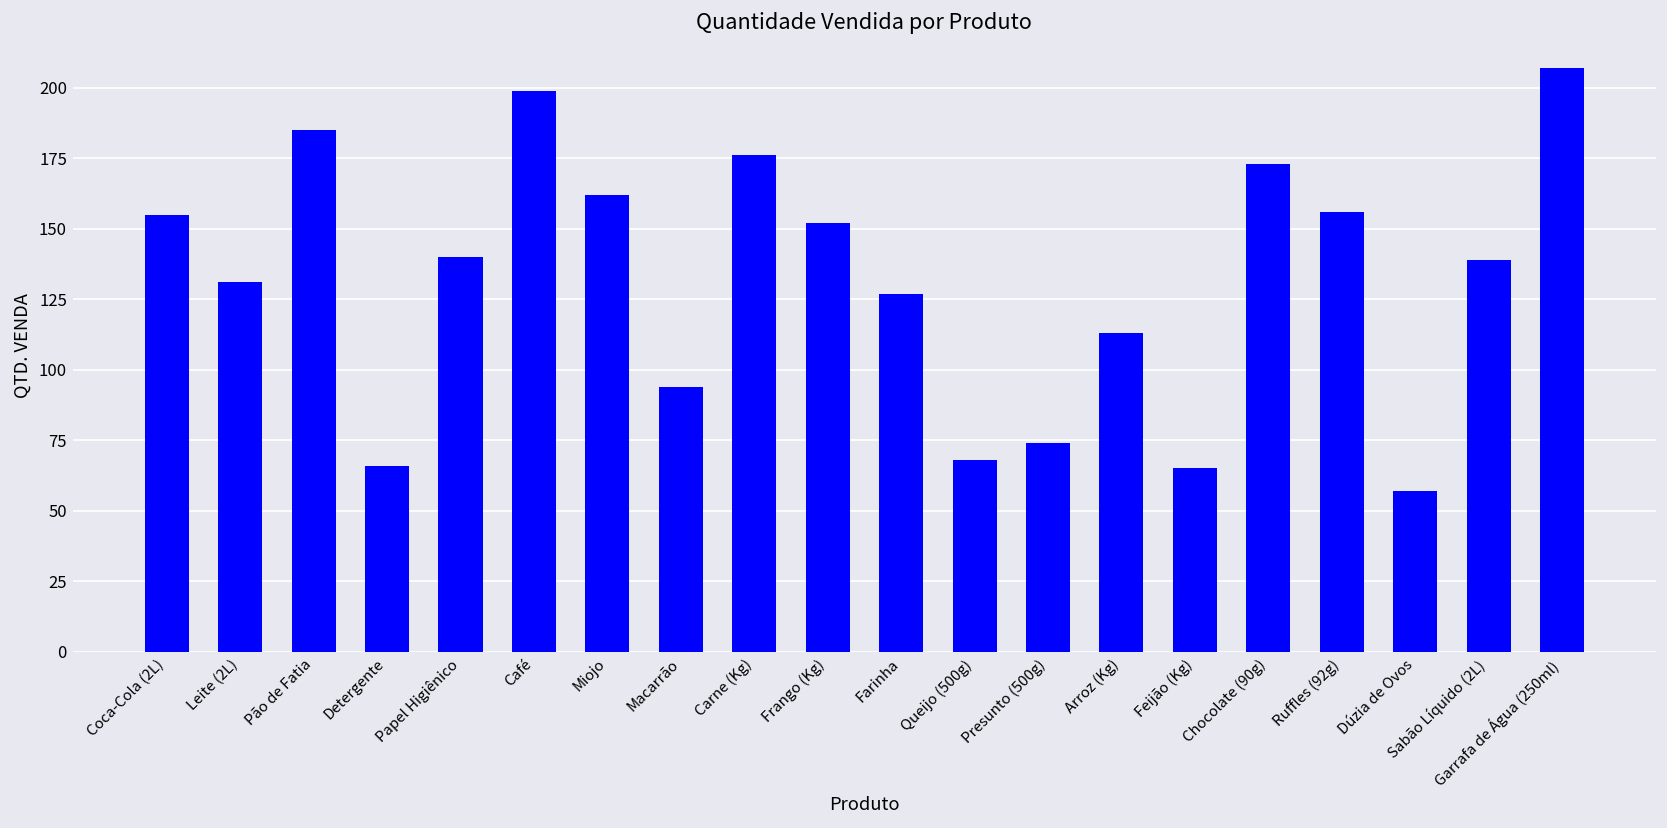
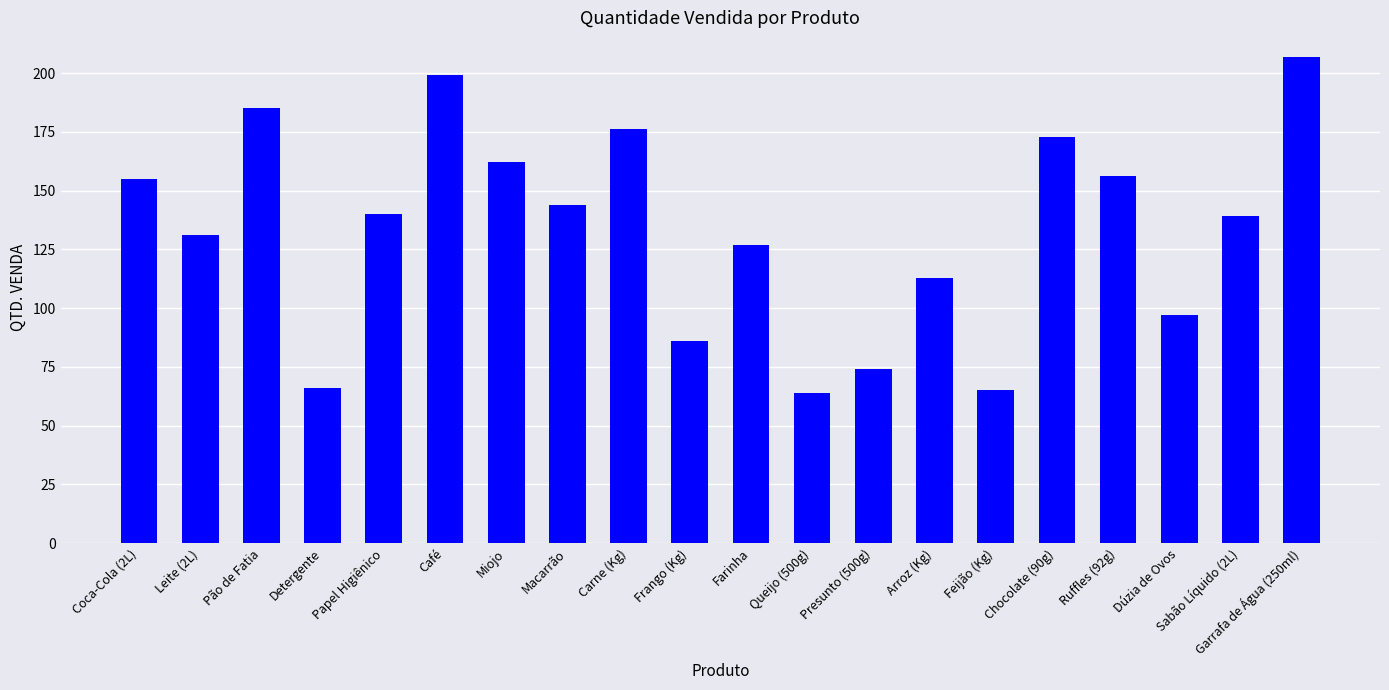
  {
    "Coca-Cola (2L)": 155,
    "Leite (2L)": 131,
    "Pão de Fatia": 185,
    "Detergente": 66,
    "Papel Higiênico": 140,
    "Café": 199,
    "Miojo": 162,
-   "Macarrão": 94,
+   "Macarrão": 144,
    "Carne (Kg)": 176,
-   "Frango (Kg)": 152,
+   "Frango (Kg)": 86,
    "Farinha": 127,
-   "Queijo (500g)": 68,
+   "Queijo (500g)": 64,
    "Presunto (500g)": 74,
    "Arroz (Kg)": 113,
    "Feijão (Kg)": 65,
    "Chocolate (90g)": 173,
    "Ruffles (92g)": 156,
-   "Dúzia de Ovos": 57,
+   "Dúzia de Ovos": 97,
    "Sabão Líquido (2L)": 139,
    "Garrafa de Água (250ml)": 207
  }
